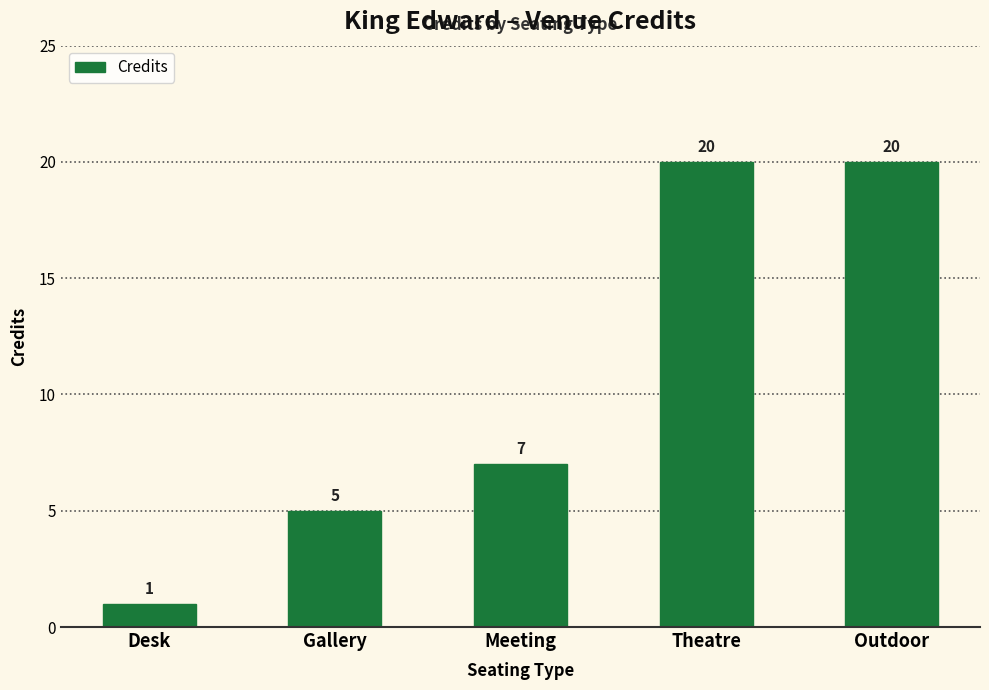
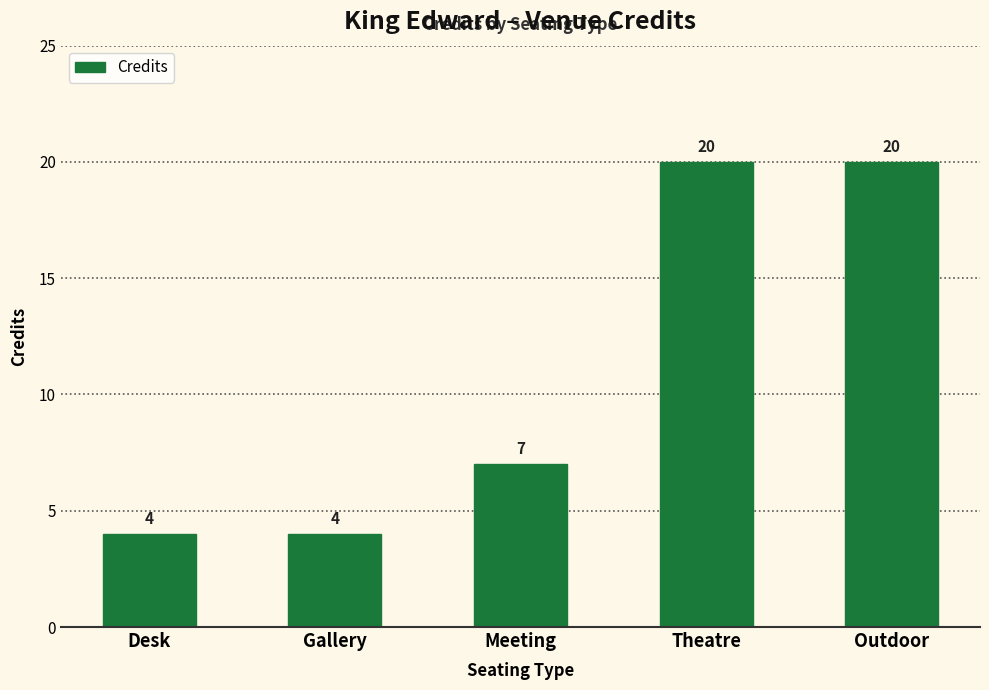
  {
-   "Desk": 1,
-   "Gallery": 5,
+   "Desk": 4,
+   "Gallery": 4,
    "Meeting": 7,
    "Theatre": 20,
    "Outdoor": 20
  }
